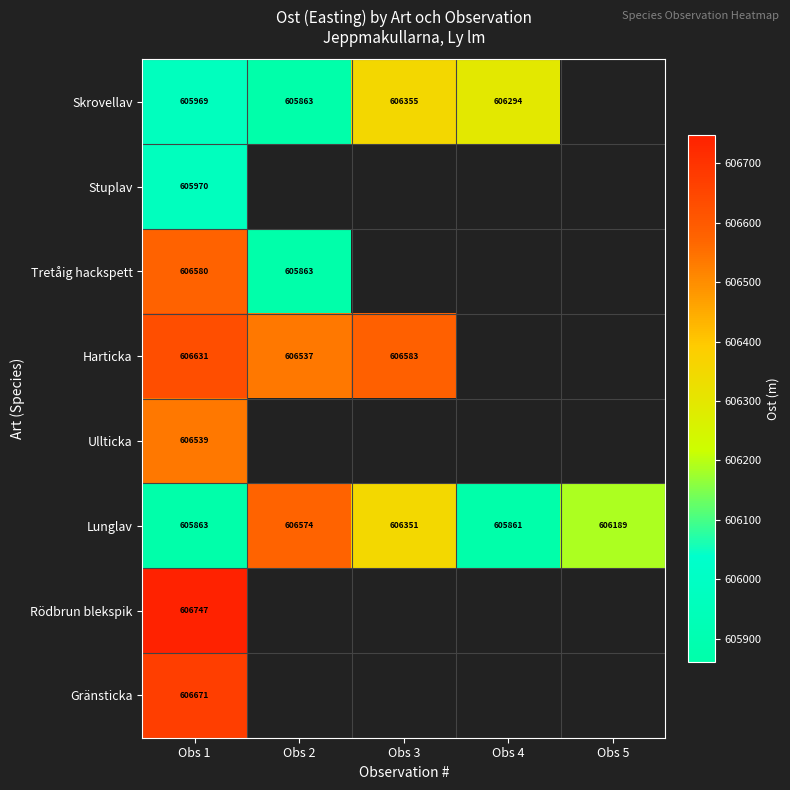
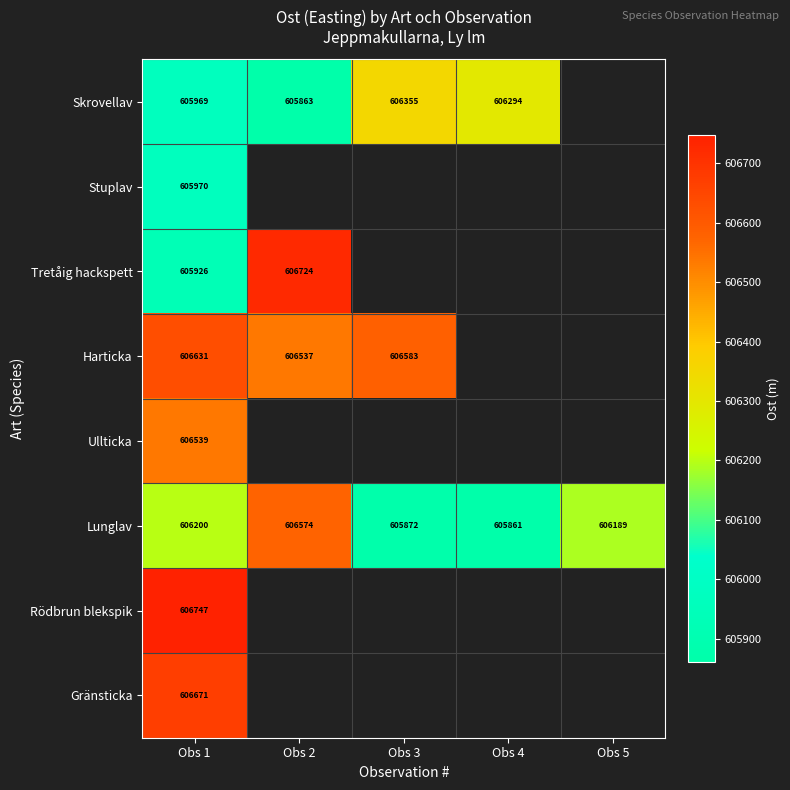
  {
    "Skrovellav": {
      "Obs 1": 605969,
      "Obs 2": 605863,
      "Obs 3": 606355,
      "Obs 4": 606294
    },
    "Stuplav": {
      "Obs 1": 605970
    },
    "Tretåig hackspett": {
-     "Obs 1": 606580,
-     "Obs 2": 605863
+     "Obs 1": 605926,
+     "Obs 2": 606724
    },
    "Harticka": {
      "Obs 1": 606631,
      "Obs 2": 606537,
      "Obs 3": 606583
    },
    "Ullticka": {
      "Obs 1": 606539
    },
    "Lunglav": {
-     "Obs 1": 605863,
+     "Obs 1": 606200,
      "Obs 2": 606574,
-     "Obs 3": 606351,
+     "Obs 3": 605872,
      "Obs 4": 605861,
      "Obs 5": 606189
    },
    "Rödbrun blekspik": {
      "Obs 1": 606747
    },
    "Gränsticka": {
      "Obs 1": 606671
    }
  }
